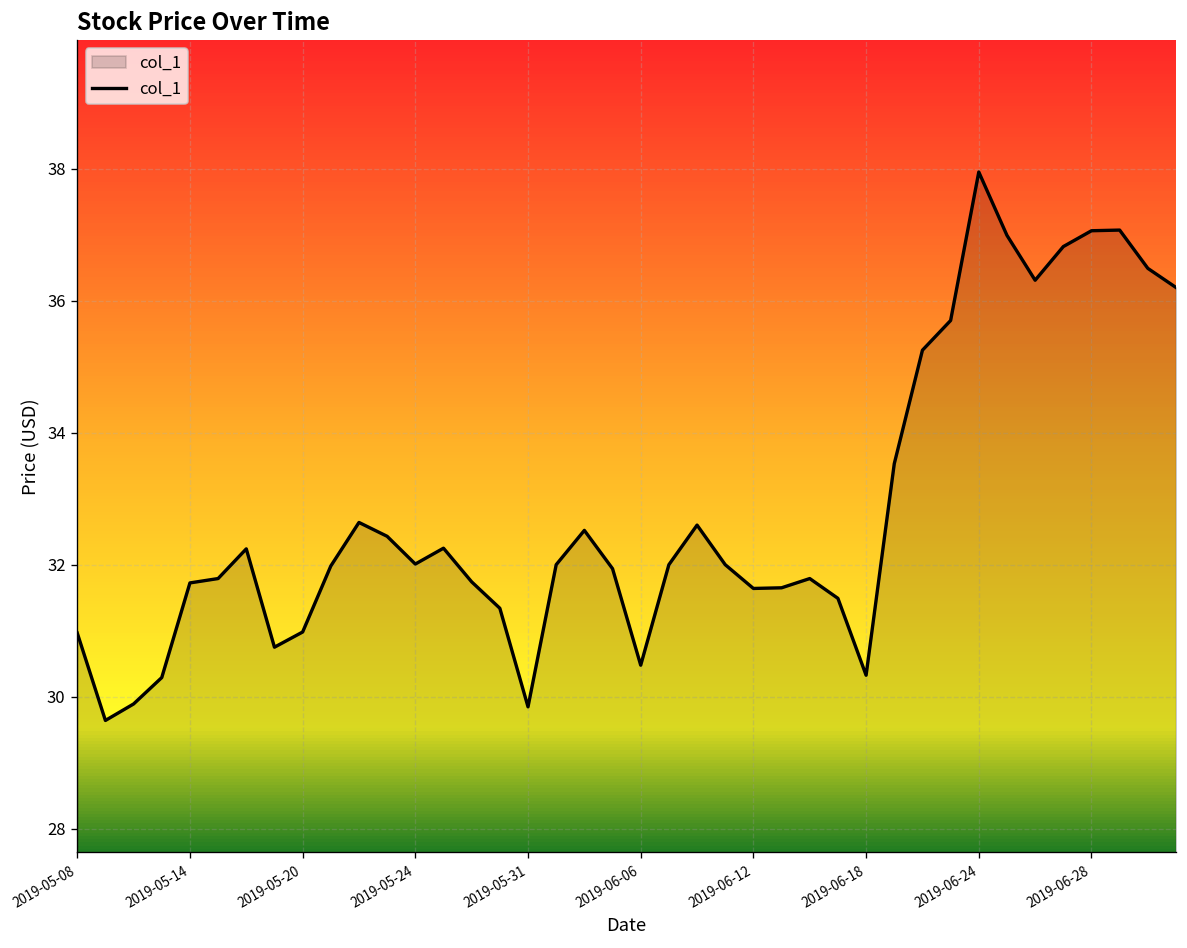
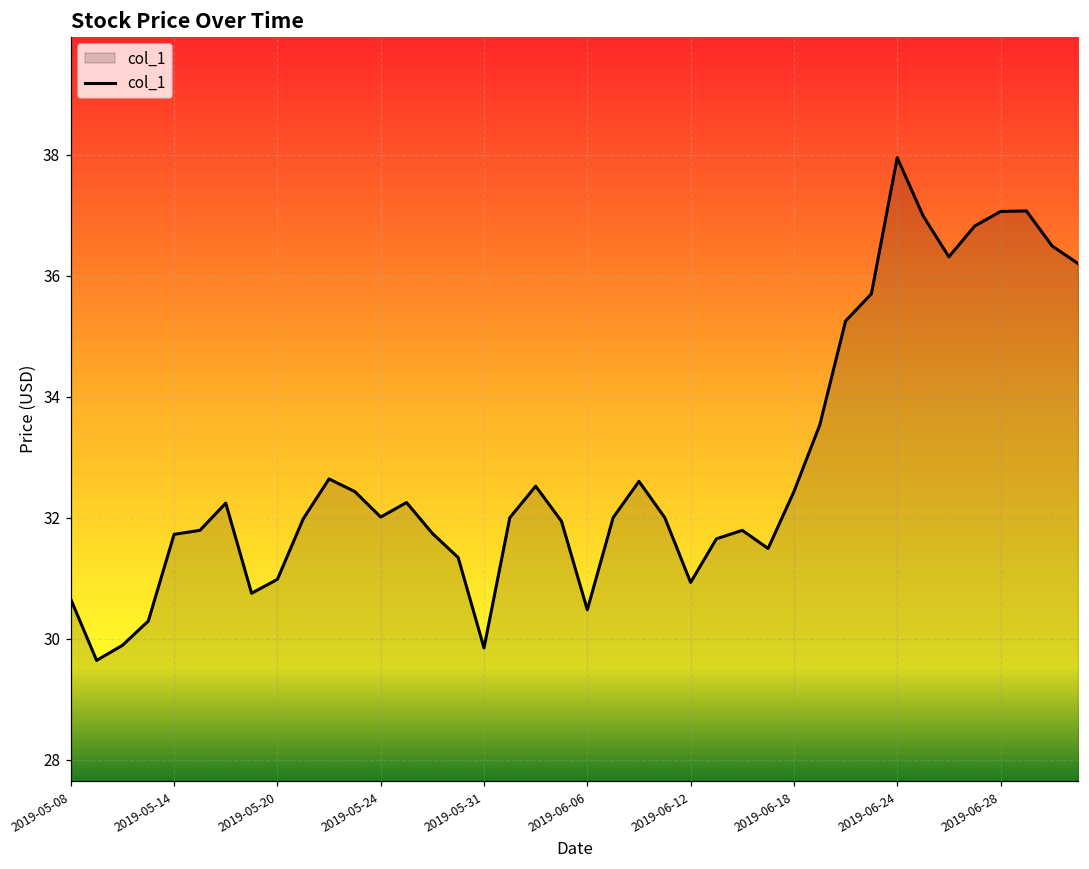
  {
-   "2019-05-08": 31.0,
+   "2019-05-08": 30.6,
    "2019-05-14": 31.7,
    "2019-05-20": 31.0,
    "2019-05-24": 32.0,
    "2019-05-31": 29.8,
    "2019-06-06": 30.5,
-   "2019-06-12": 31.6,
-   "2019-06-18": 30.3,
+   "2019-06-12": 30.9,
+   "2019-06-18": 32.4,
    "2019-06-24": 38.0,
    "2019-06-28": 37.1
  }
